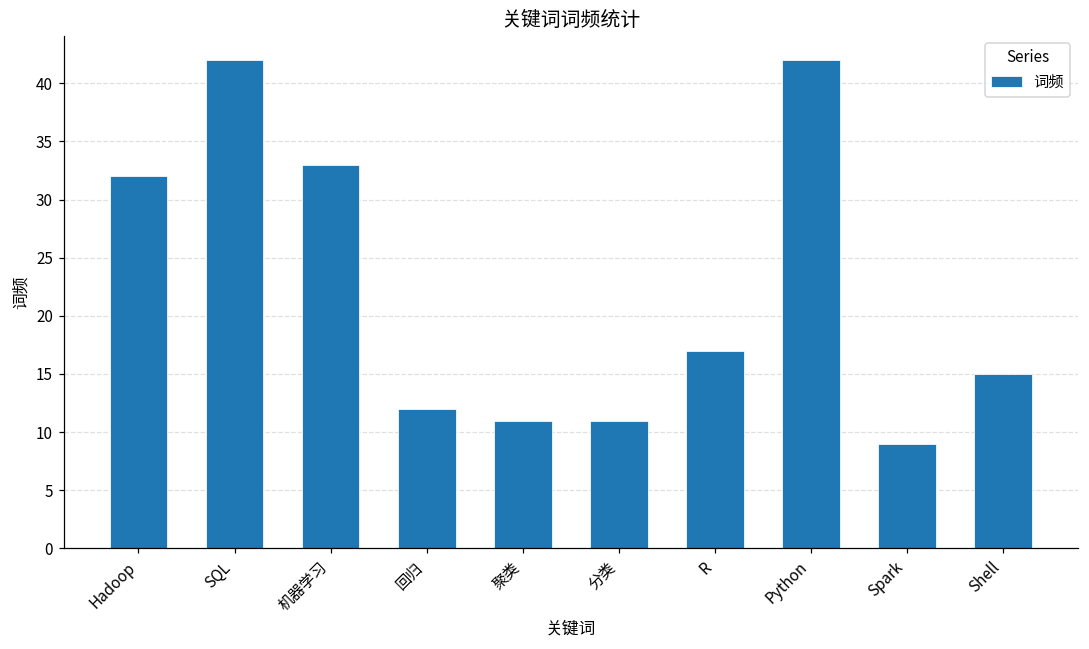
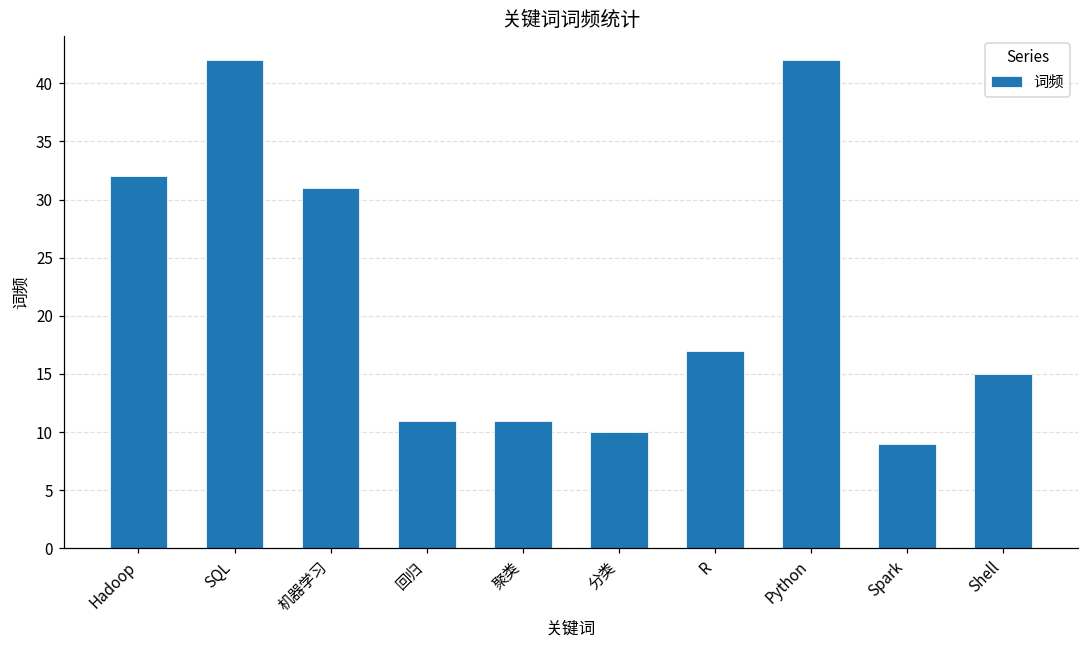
  {
    "Hadoop": 32,
    "SQL": 42,
-   "机器学习": 33,
-   "回归": 12,
+   "机器学习": 31,
+   "回归": 11,
    "聚类": 11,
-   "分类": 11,
+   "分类": 10,
    "R": 17,
    "Python": 42,
    "Spark": 9,
    "Shell": 15
  }
